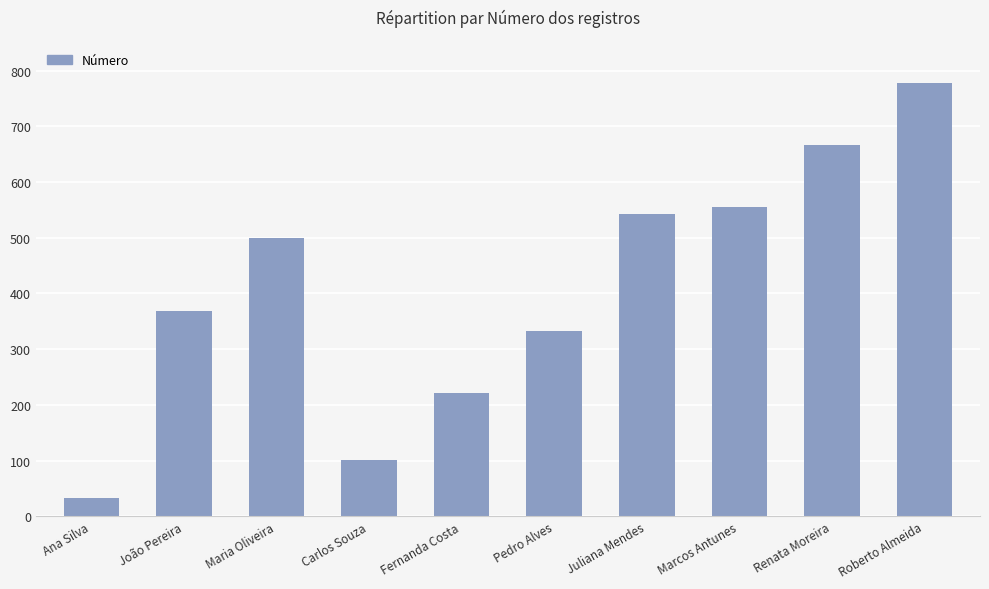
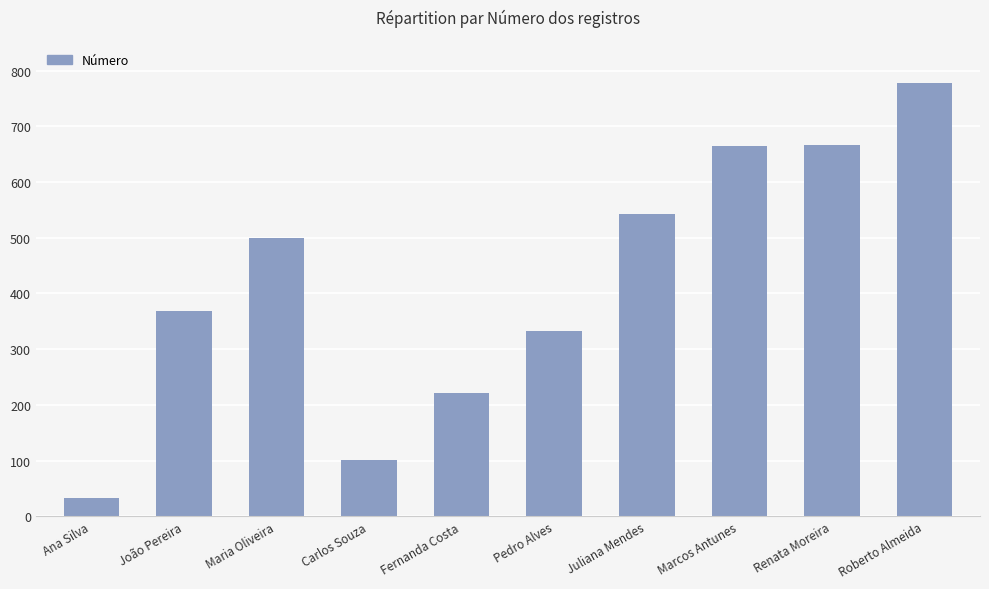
  {
    "Ana Silva": 30,
    "João Pereira": 370,
    "Maria Oliveira": 500,
    "Carlos Souza": 100,
    "Fernanda Costa": 220,
    "Pedro Alves": 330,
    "Juliana Mendes": 540,
-   "Marcos Antunes": 560,
+   "Marcos Antunes": 670,
    "Renata Moreira": 670,
    "Roberto Almeida": 780
  }
